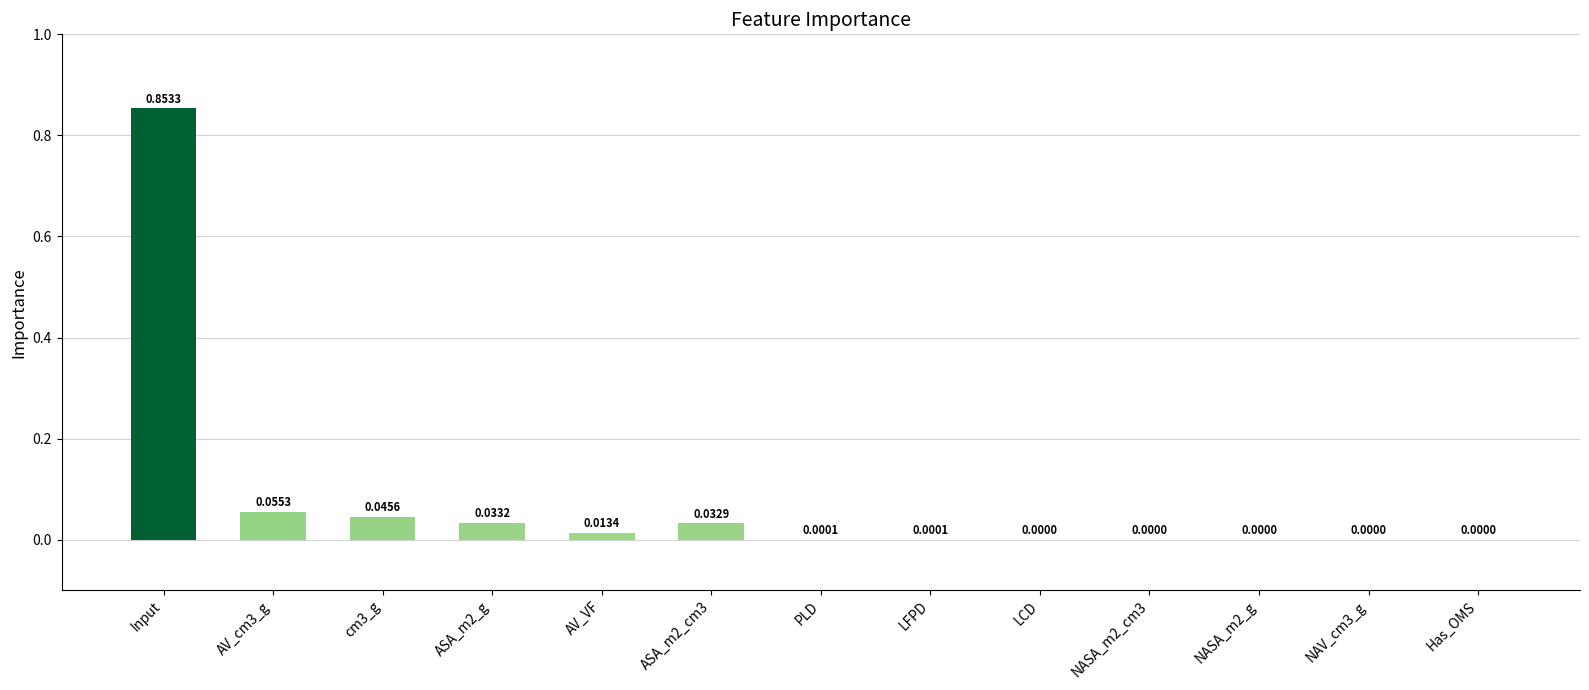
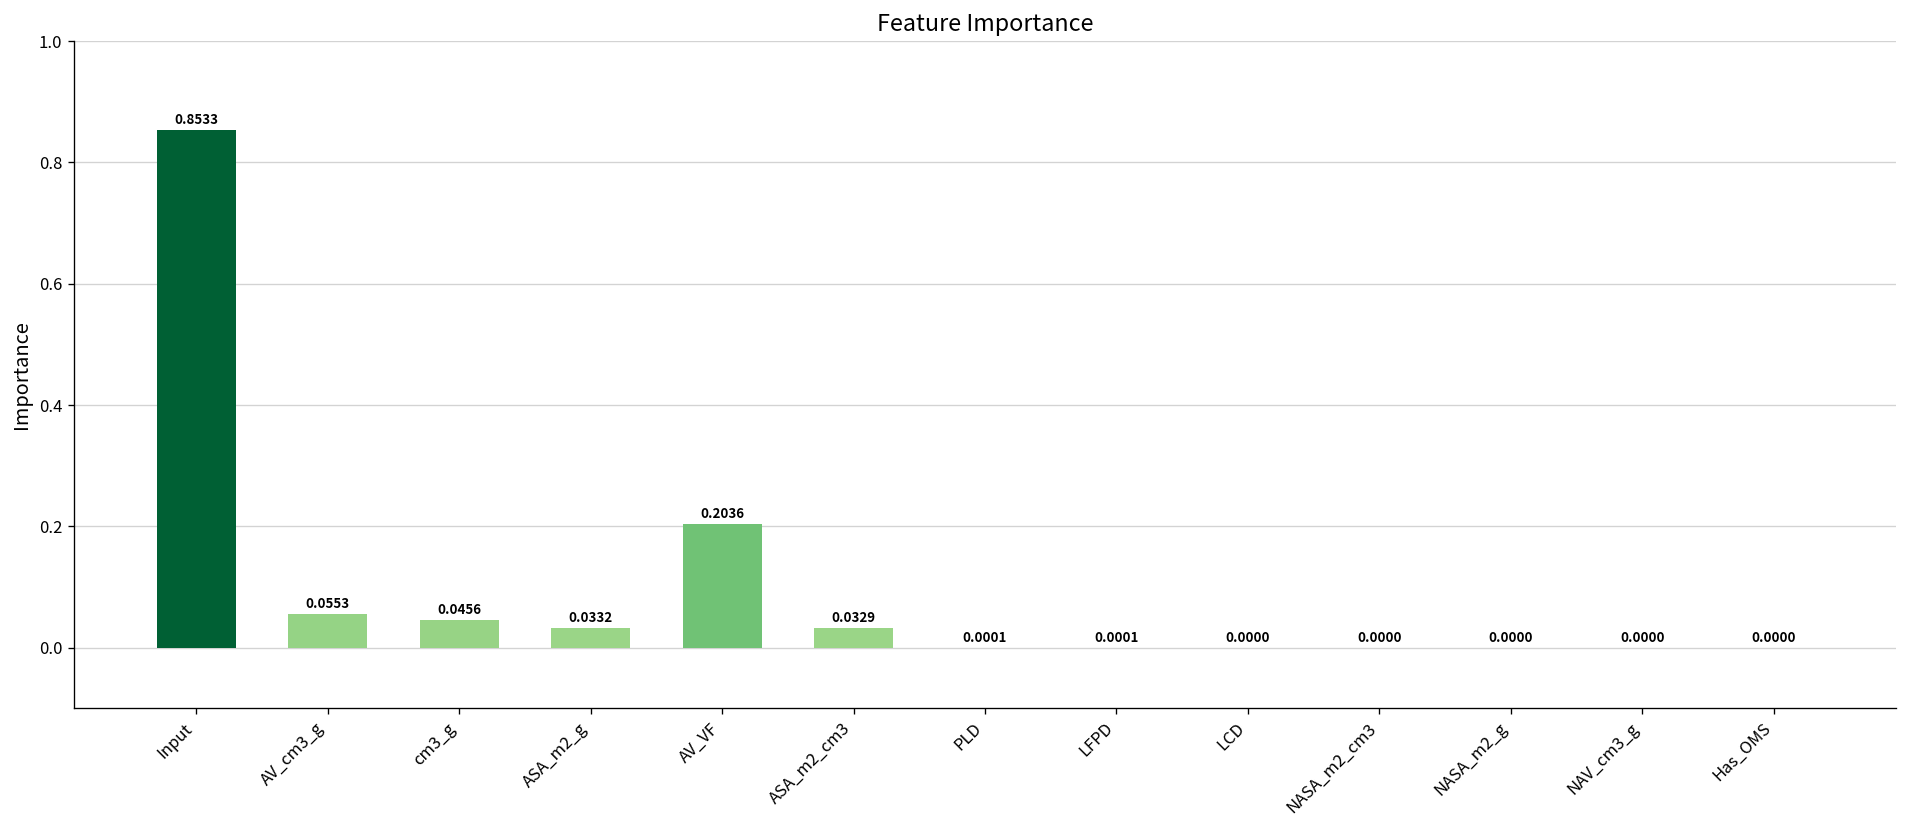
  {
    "Input": 0.8533,
    "AV_cm3_g": 0.0553,
    "cm3_g": 0.0456,
    "ASA_m2_g": 0.0332,
-   "AV_VF": 0.0134,
+   "AV_VF": 0.2036,
    "ASA_m2_cm3": 0.0329,
    "PLD": 0.0001,
    "LFPD": 0.0001,
    "LCD": 0.0000,
    "NASA_m2_cm3": 0.0000,
    "NASA_m2_g": 0.0000,
    "NAV_cm3_g": 0.0000,
    "Has_OMS": 0.0000
  }
